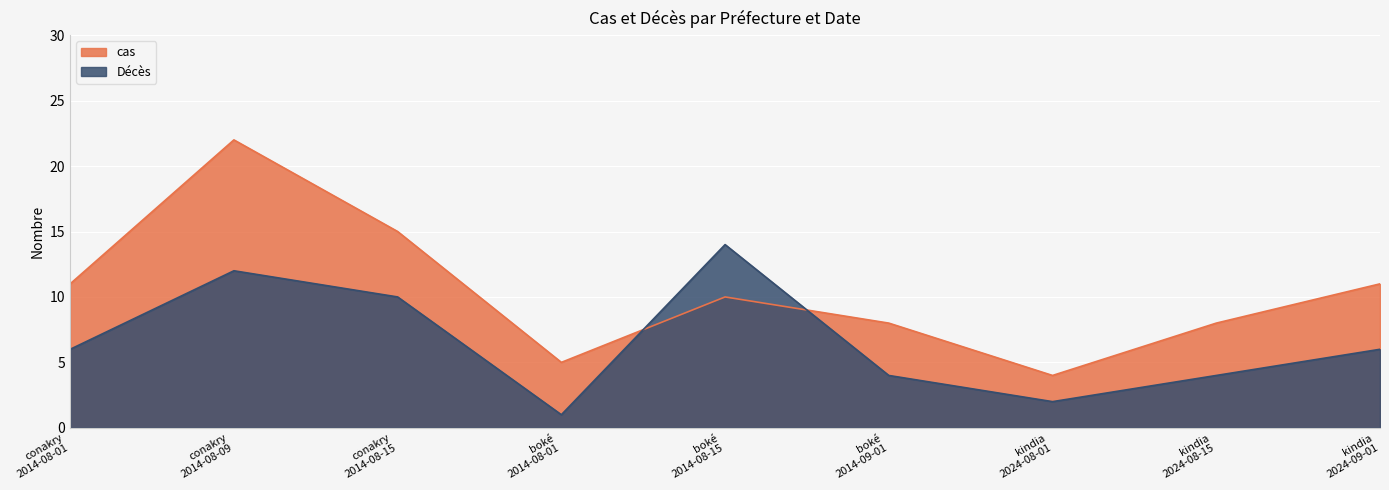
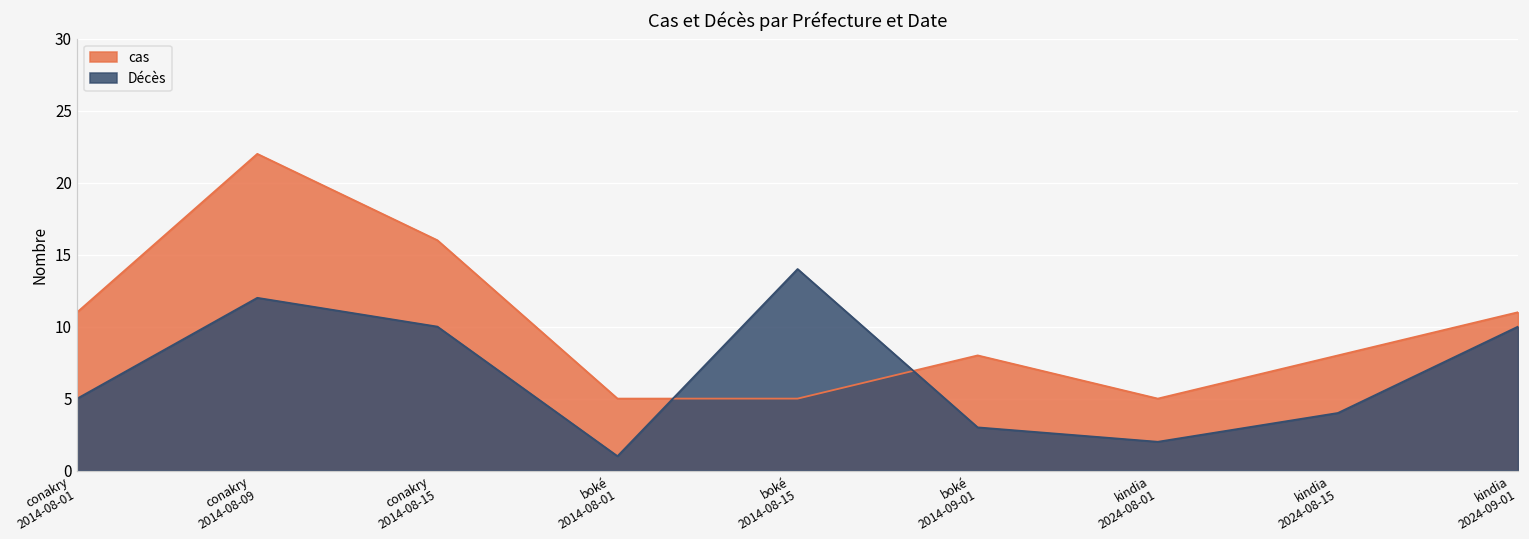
  {
    "cas": {
      "conakry 2014-08-01": 11,
      "conakry 2014-08-09": 22,
-     "conakry 2014-08-15": 15,
+     "conakry 2014-08-15": 16,
      "boké 2014-08-01": 5,
-     "boké 2014-08-15": 10,
+     "boké 2014-08-15": 5,
      "boké 2014-09-01": 8,
-     "kindia 2024-08-01": 4,
+     "kindia 2024-08-01": 5,
      "kindia 2024-08-15": 8,
      "kindia 2024-09-01": 11
    },
    "Décès": {
-     "conakry 2014-08-01": 6,
+     "conakry 2014-08-01": 5,
      "conakry 2014-08-09": 12,
      "conakry 2014-08-15": 10,
      "boké 2014-08-01": 1,
      "boké 2014-08-15": 14,
-     "boké 2014-09-01": 4,
+     "boké 2014-09-01": 3,
      "kindia 2024-08-01": 2,
      "kindia 2024-08-15": 4,
-     "kindia 2024-09-01": 6
+     "kindia 2024-09-01": 10
    }
  }
